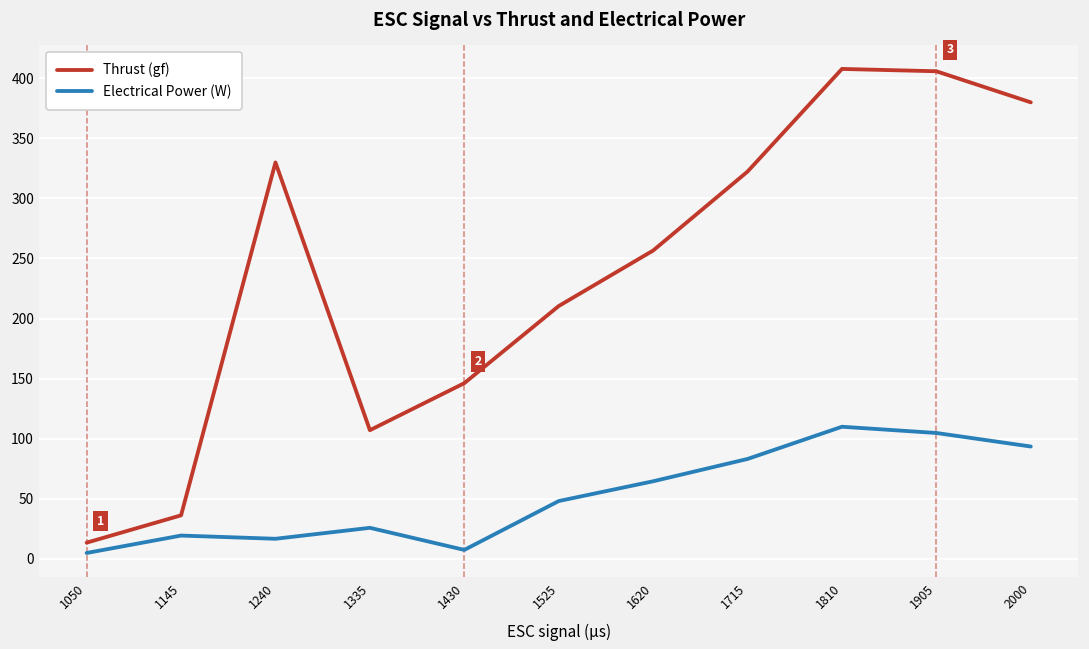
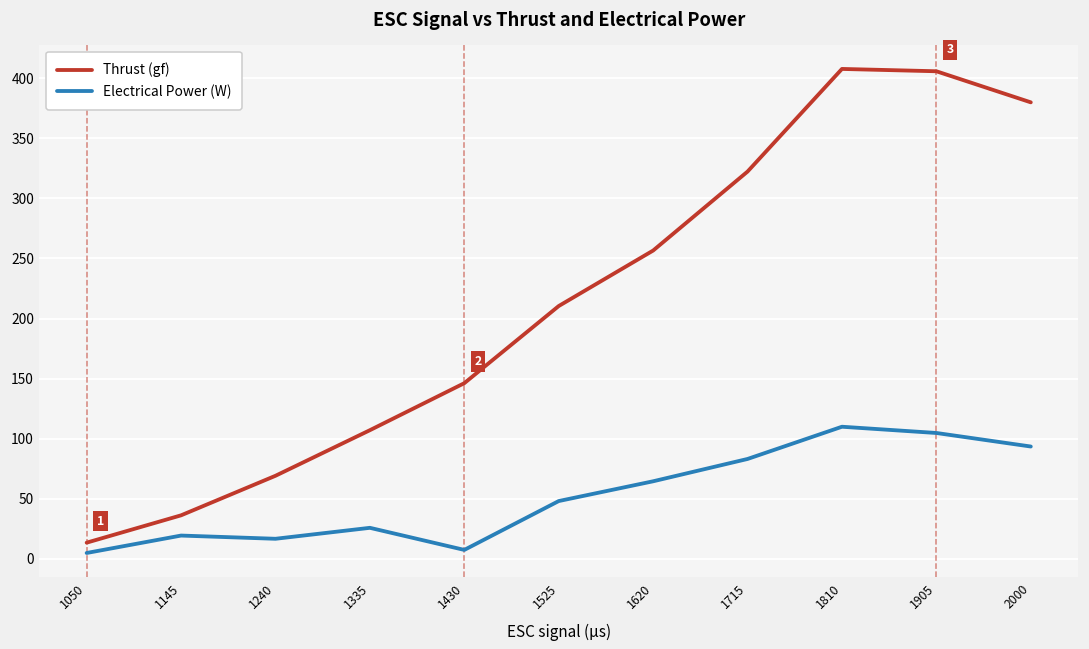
  {
    "Thrust (gf)": {
      "1145": 36,
-     "1240": 330,
+     "1240": 69,
      "1335": 107,
      "1525": 210,
      "1620": 257,
      "1715": 322,
      "1810": 408,
      "2000": 380
    },
    "Electrical Power (W)": {
      "1050": 5,
      "1145": 19,
      "1240": 17,
      "1335": 26,
      "1430": 7,
      "1525": 48,
      "1620": 64,
      "1715": 83,
      "1810": 110,
      "1905": 105,
      "2000": 93
    }
  }
